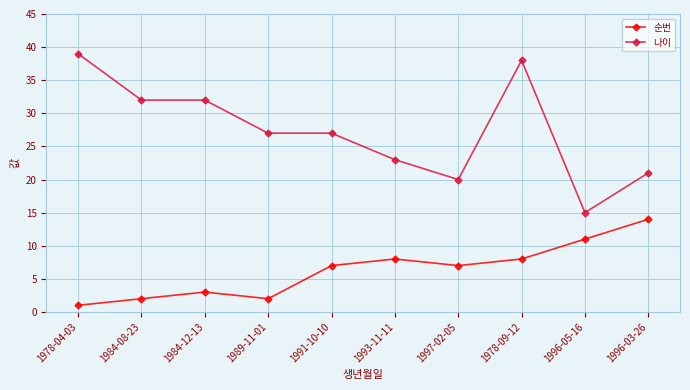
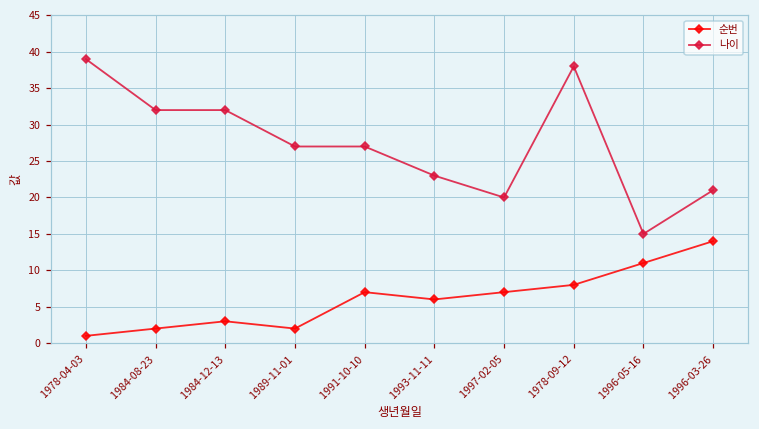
  {
    "순번": {
      "1978-04-03": 1,
      "1984-08-23": 2,
      "1984-12-13": 3,
      "1989-11-01": 2,
      "1991-10-10": 7,
-     "1993-11-11": 8,
+     "1993-11-11": 6,
      "1997-02-05": 7,
      "1978-09-12": 8,
      "1996-05-16": 11,
      "1996-03-26": 14
    },
    "나이": {
      "1978-04-03": 39,
      "1984-08-23": 32,
      "1984-12-13": 32,
      "1989-11-01": 27,
      "1991-10-10": 27,
      "1993-11-11": 23,
      "1997-02-05": 20,
      "1978-09-12": 38,
      "1996-05-16": 15,
      "1996-03-26": 21
    }
  }
